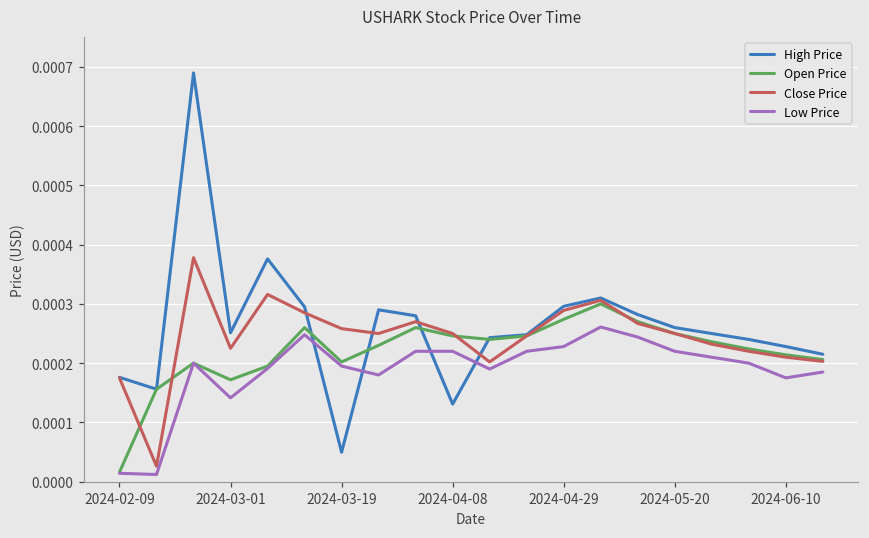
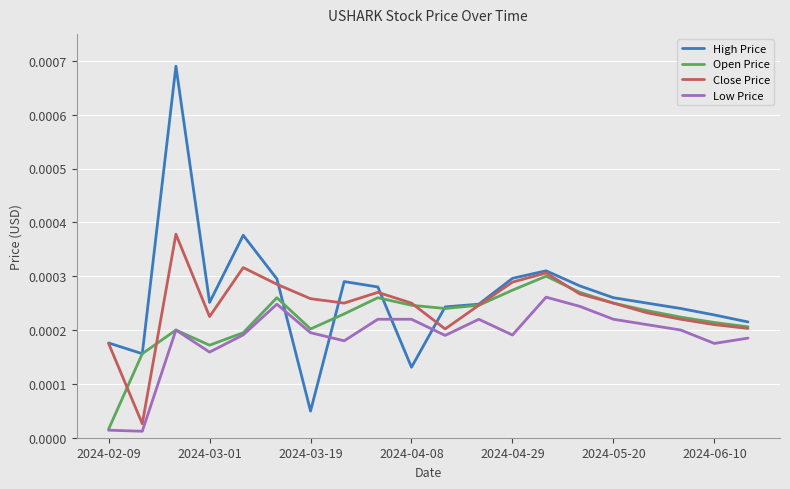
  {
    "High Price": {
      "2024-03-01": 0.00025,
      "2024-03-19": 0.00005,
      "2024-04-08": 0.00013,
      "2024-04-29": 0.00030,
      "2024-05-20": 0.00026,
      "2024-06-10": 0.00023
    },
    "Open Price": {
      "2024-03-01": 0.00017,
      "2024-03-19": 0.00020,
      "2024-04-29": 0.00027
    },
    "Close Price": {
      "2024-03-01": 0.00022,
      "2024-03-19": 0.00026,
      "2024-04-29": 0.00029
    },
    "Low Price": {
-     "2024-03-01": 0.00014,
+     "2024-03-01": 0.00016,
      "2024-03-19": 0.00020,
      "2024-04-08": 0.00022,
-     "2024-04-29": 0.00023,
+     "2024-04-29": 0.00019,
      "2024-05-20": 0.00022,
      "2024-06-10": 0.00018
    }
  }
